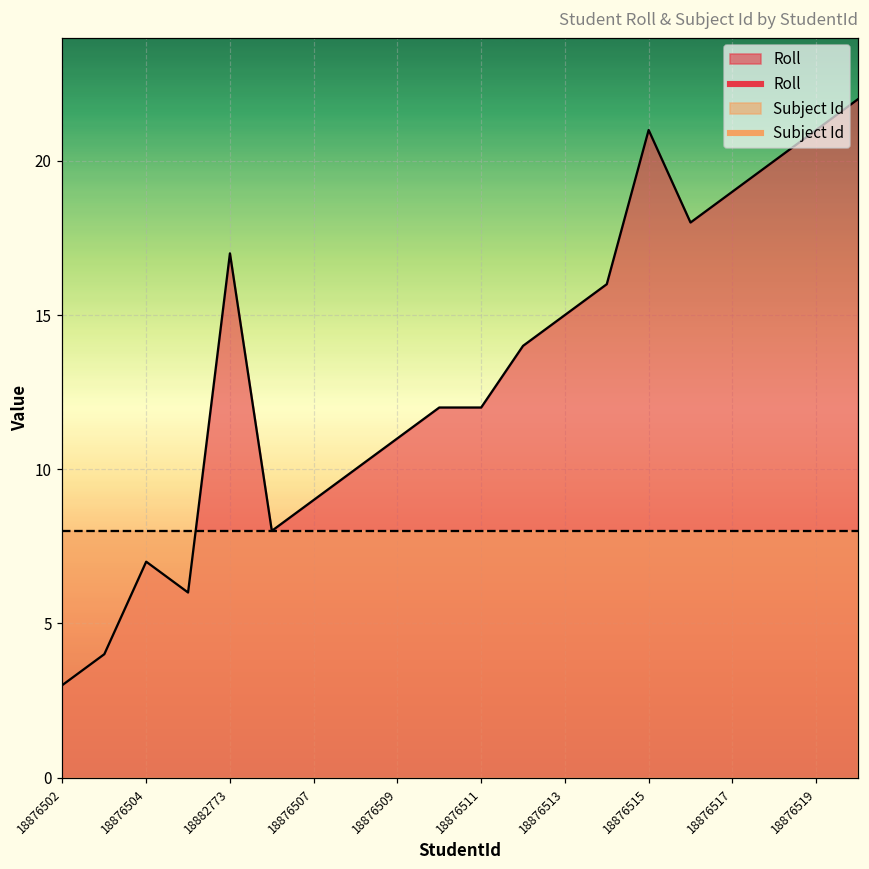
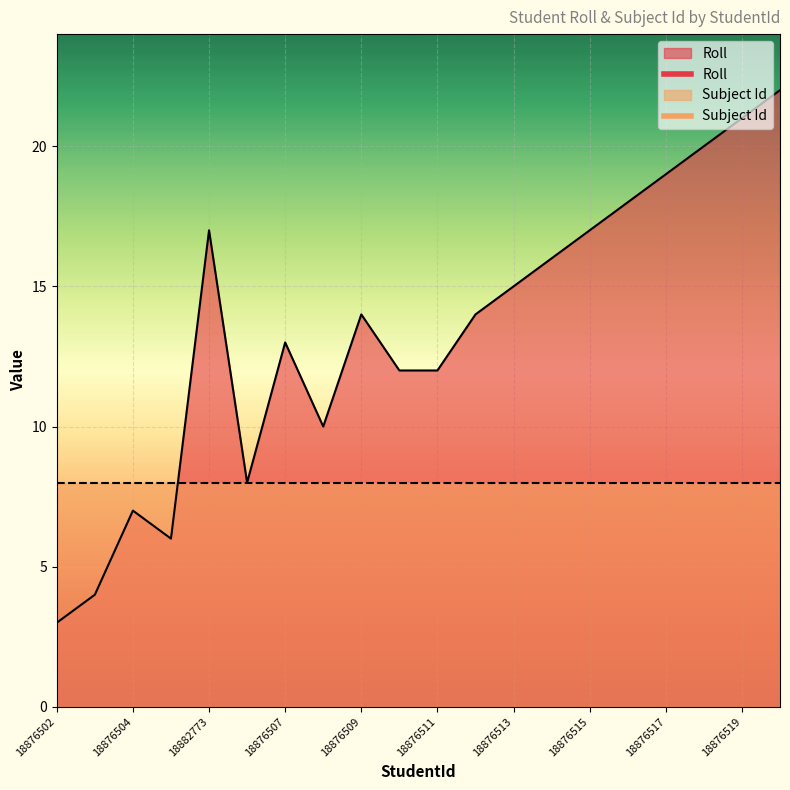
  {
    "Roll": {
      "18876502": 3,
      "18876504": 7,
      "18882773": 17,
-     "18876507": 9,
-     "18876509": 11,
+     "18876507": 13,
+     "18876509": 14,
      "18876511": 12,
      "18876513": 15,
-     "18876515": 21,
+     "18876515": 17,
      "18876517": 19
    },
    "Subject Id": {
      "18876502": 8,
      "18876504": 8,
      "18882773": 8,
      "18876507": 8,
      "18876509": 8,
      "18876511": 8,
      "18876513": 8,
      "18876515": 8,
      "18876517": 8,
      "18876519": 8
    }
  }
